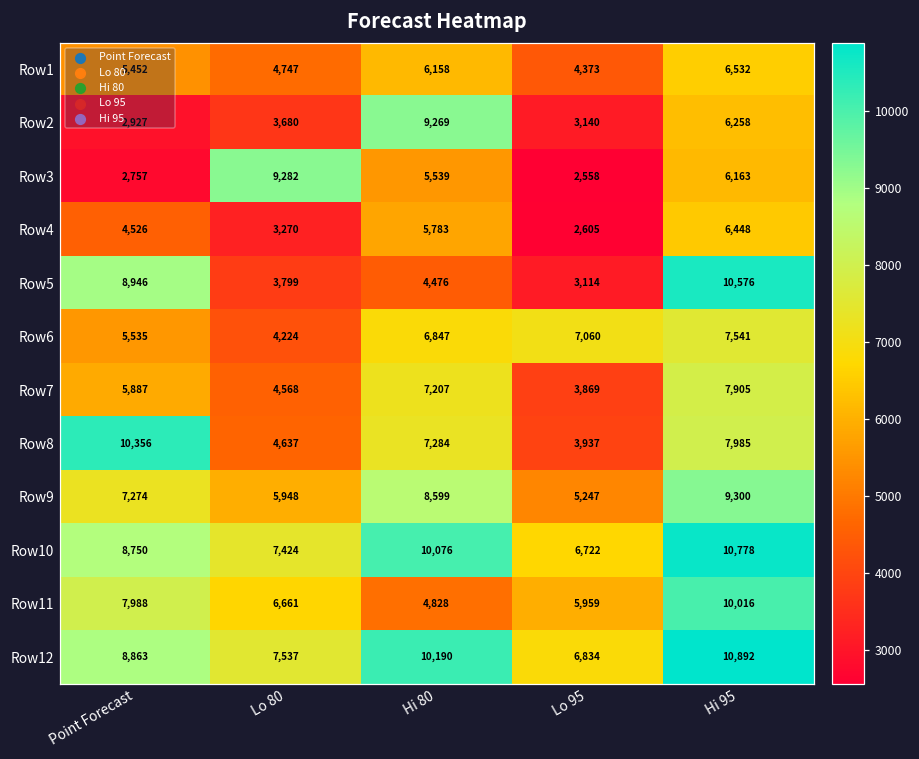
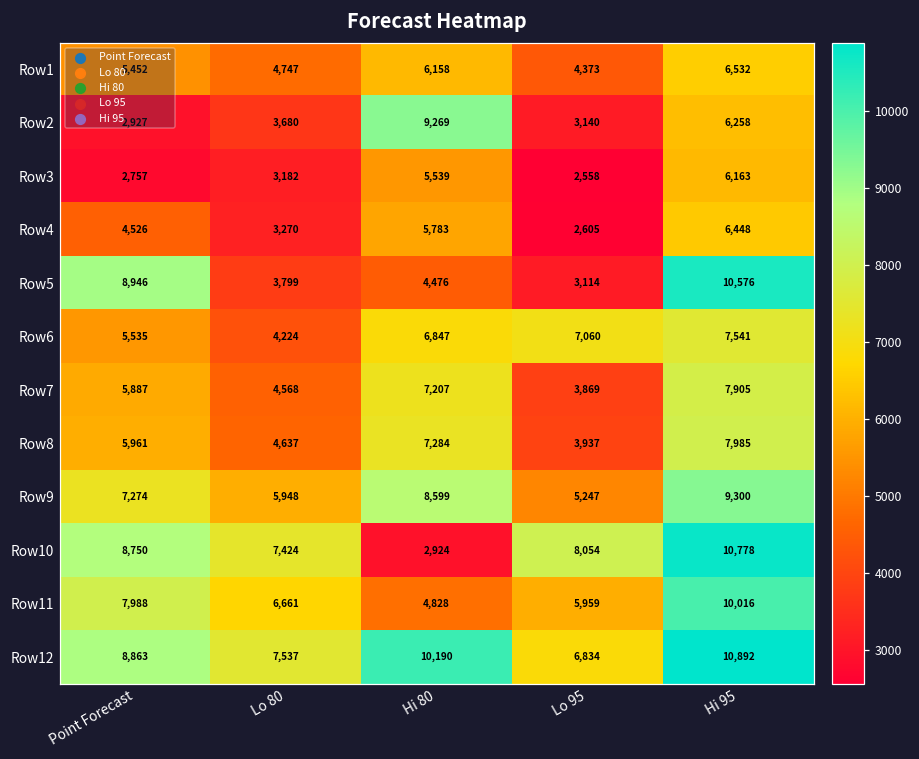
  {
    "Row1": {
      "Lo 80": "4,747",
      "Hi 80": "6,158",
      "Lo 95": "4,373",
      "Hi 95": "6,532"
    },
    "Row2": {
      "Lo 80": "3,680",
      "Hi 80": "9,269",
      "Lo 95": "3,140",
      "Hi 95": "6,258"
    },
    "Row3": {
      "Point Forecast": "2,757",
-     "Lo 80": "9,282",
+     "Lo 80": "3,182",
      "Hi 80": "5,539",
      "Lo 95": "2,558",
      "Hi 95": "6,163"
    },
    "Row4": {
      "Point Forecast": "4,526",
      "Lo 80": "3,270",
      "Hi 80": "5,783",
      "Lo 95": "2,605",
      "Hi 95": "6,448"
    },
    "Row5": {
      "Point Forecast": "8,946",
      "Lo 80": "3,799",
      "Hi 80": "4,476",
      "Lo 95": "3,114",
      "Hi 95": "10,576"
    },
    "Row6": {
      "Point Forecast": "5,535",
      "Lo 80": "4,224",
      "Hi 80": "6,847",
      "Lo 95": "7,060",
      "Hi 95": "7,541"
    },
    "Row7": {
      "Point Forecast": "5,887",
      "Lo 80": "4,568",
      "Hi 80": "7,207",
      "Lo 95": "3,869",
      "Hi 95": "7,905"
    },
    "Row8": {
-     "Point Forecast": "10,356",
+     "Point Forecast": "5,961",
      "Lo 80": "4,637",
      "Hi 80": "7,284",
      "Lo 95": "3,937",
      "Hi 95": "7,985"
    },
    "Row9": {
      "Point Forecast": "7,274",
      "Lo 80": "5,948",
      "Hi 80": "8,599",
      "Lo 95": "5,247",
      "Hi 95": "9,300"
    },
    "Row10": {
      "Point Forecast": "8,750",
      "Lo 80": "7,424",
-     "Hi 80": "10,076",
-     "Lo 95": "6,722",
+     "Hi 80": "2,924",
+     "Lo 95": "8,054",
      "Hi 95": "10,778"
    },
    "Row11": {
      "Point Forecast": "7,988",
      "Lo 80": "6,661",
      "Hi 80": "4,828",
      "Lo 95": "5,959",
      "Hi 95": "10,016"
    },
    "Row12": {
      "Point Forecast": "8,863",
      "Lo 80": "7,537",
      "Hi 80": "10,190",
      "Lo 95": "6,834",
      "Hi 95": "10,892"
    }
  }
